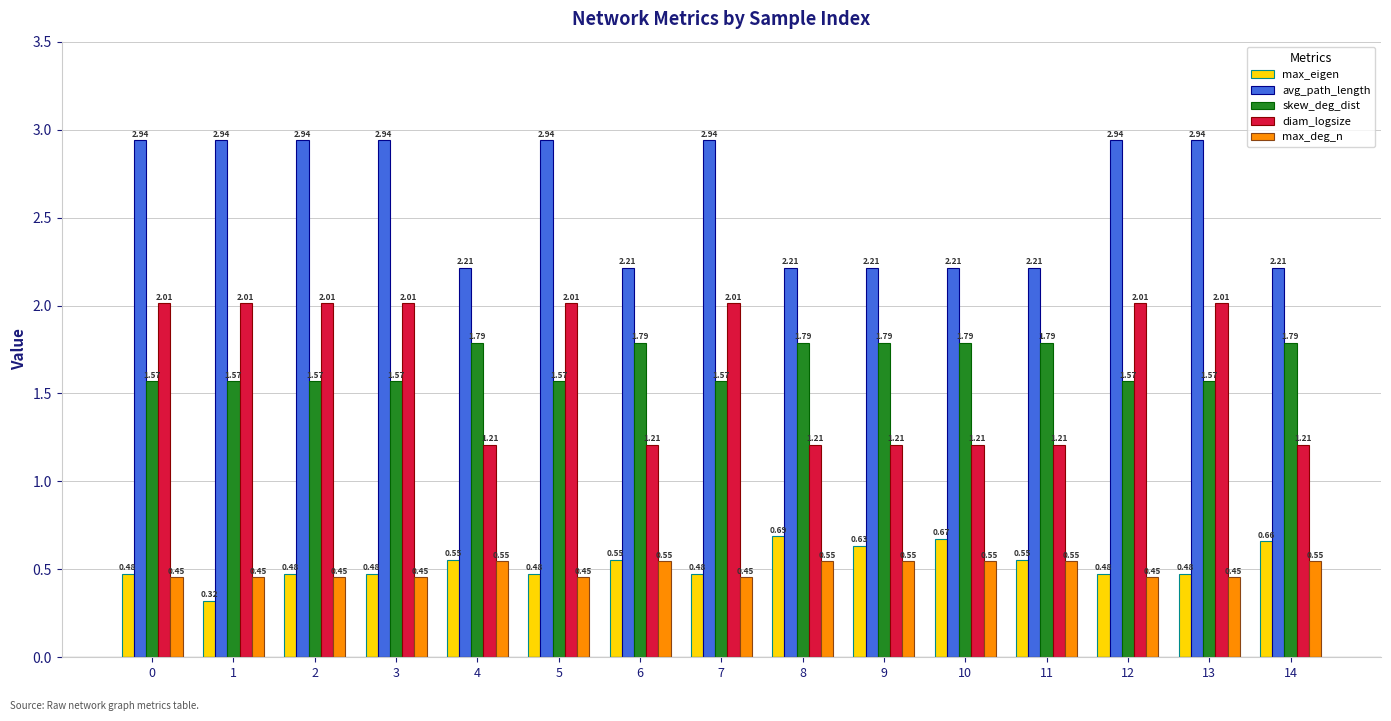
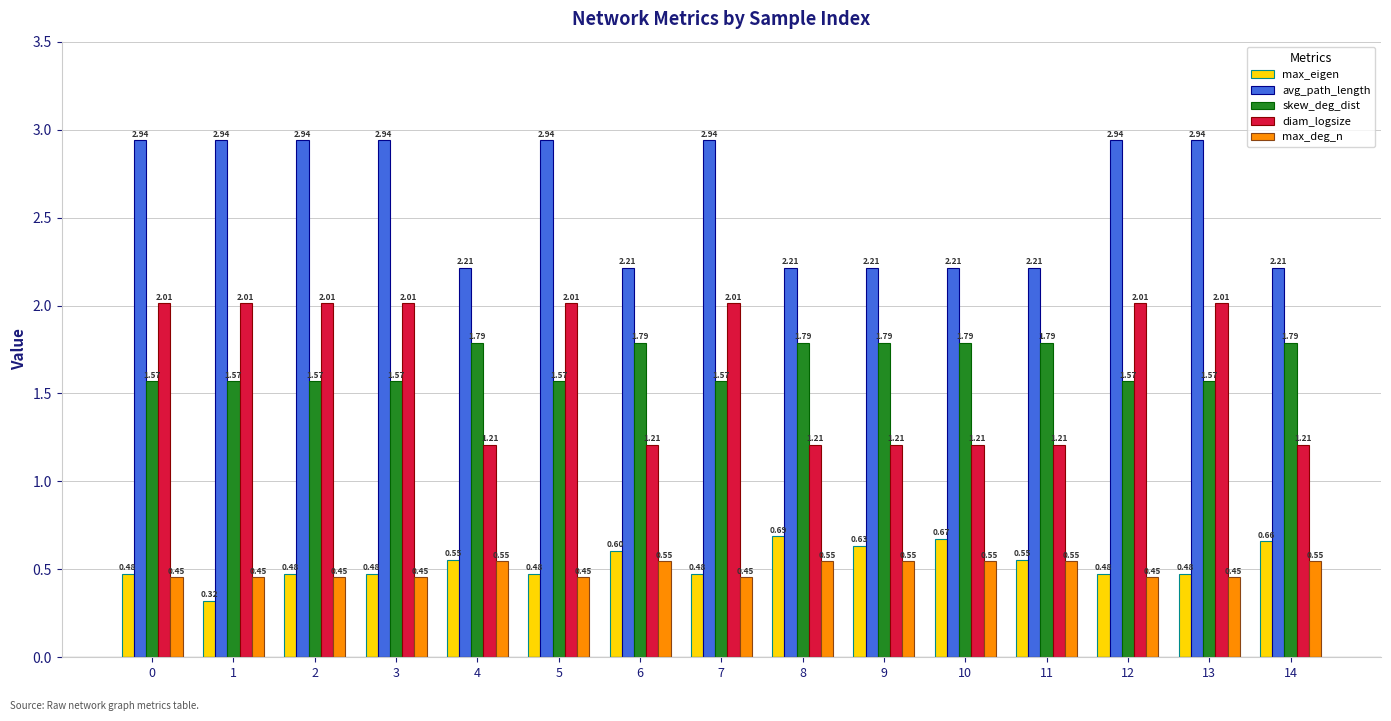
  {
    "max_eigen": {
      "0": 0.48,
      "1": 0.32,
      "2": 0.48,
      "3": 0.48,
      "4": 0.55,
      "5": 0.48,
-     "6": 0.55,
+     "6": 0.60,
      "7": 0.48,
      "8": 0.69,
      "9": 0.63,
      "10": 0.67,
      "11": 0.55,
      "12": 0.48,
      "13": 0.48,
      "14": 0.66
    },
    "avg_path_length": {
      "0": 2.94,
      "1": 2.94,
      "2": 2.94,
      "3": 2.94,
      "4": 2.21,
      "5": 2.94,
      "6": 2.21,
      "7": 2.94,
      "8": 2.21,
      "9": 2.21,
      "10": 2.21,
      "11": 2.21,
      "12": 2.94,
      "13": 2.94,
      "14": 2.21
    },
    "skew_deg_dist": {
      "0": 1.57,
      "1": 1.57,
      "2": 1.57,
      "3": 1.57,
      "4": 1.79,
      "5": 1.57,
      "6": 1.79,
      "7": 1.57,
      "8": 1.79,
      "9": 1.79,
      "10": 1.79,
      "11": 1.79,
      "12": 1.57,
      "13": 1.57,
      "14": 1.79
    },
    "diam_logsize": {
      "0": 2.01,
      "1": 2.01,
      "2": 2.01,
      "3": 2.01,
      "4": 1.21,
      "5": 2.01,
      "6": 1.21,
      "7": 2.01,
      "8": 1.21,
      "9": 1.21,
      "10": 1.21,
      "11": 1.21,
      "12": 2.01,
      "13": 2.01,
      "14": 1.21
    },
    "max_deg_n": {
      "0": 0.45,
      "1": 0.45,
      "2": 0.45,
      "3": 0.45,
      "4": 0.55,
      "5": 0.45,
      "6": 0.55,
      "7": 0.45,
      "8": 0.55,
      "9": 0.55,
      "10": 0.55,
      "11": 0.55,
      "12": 0.45,
      "13": 0.45,
      "14": 0.55
    }
  }
